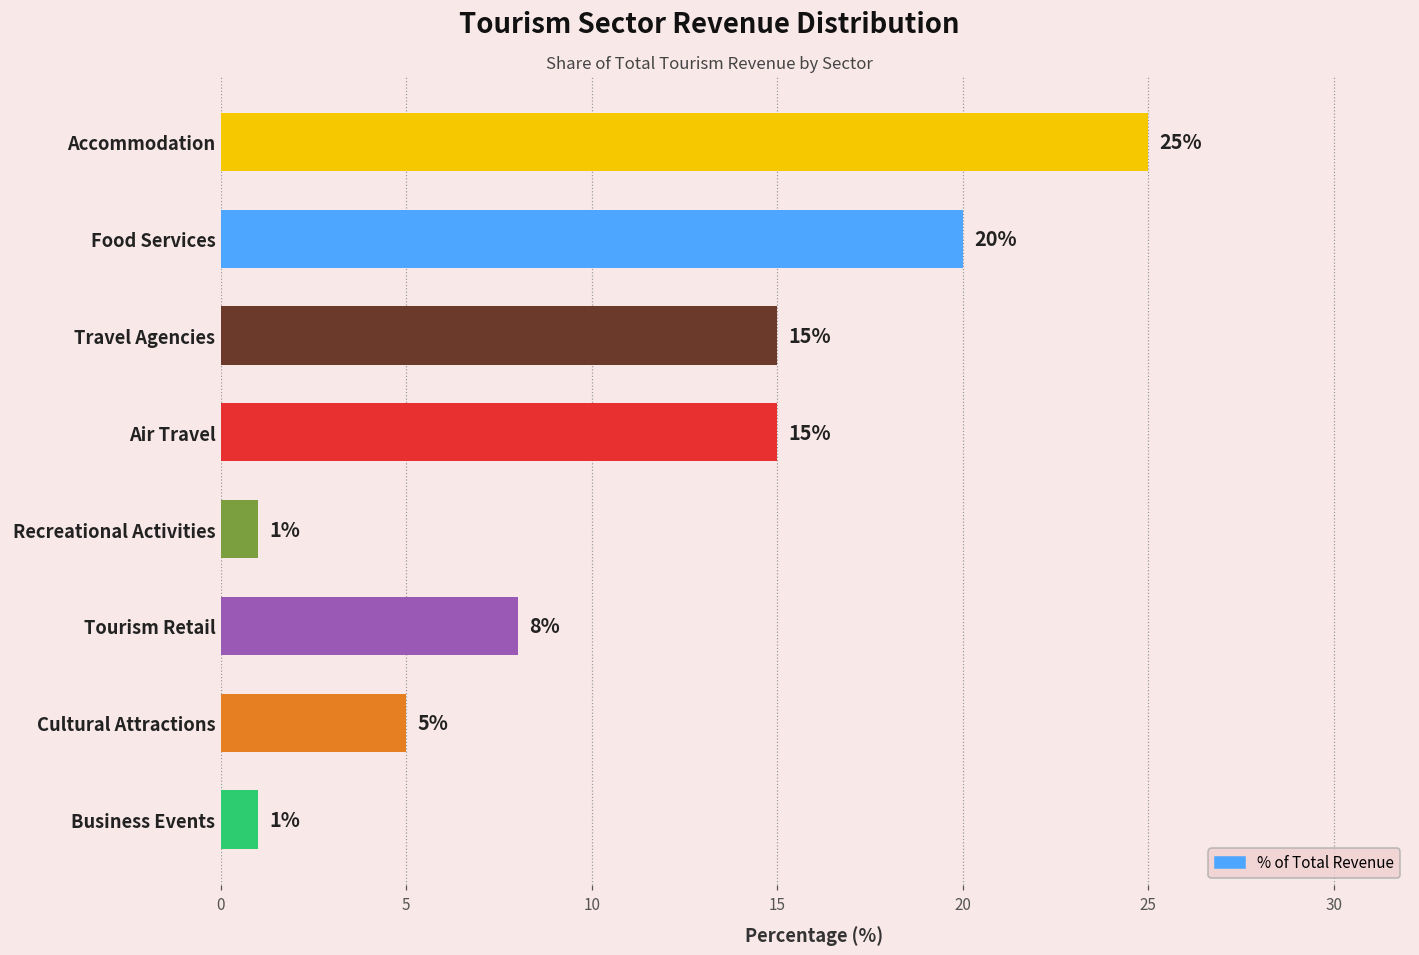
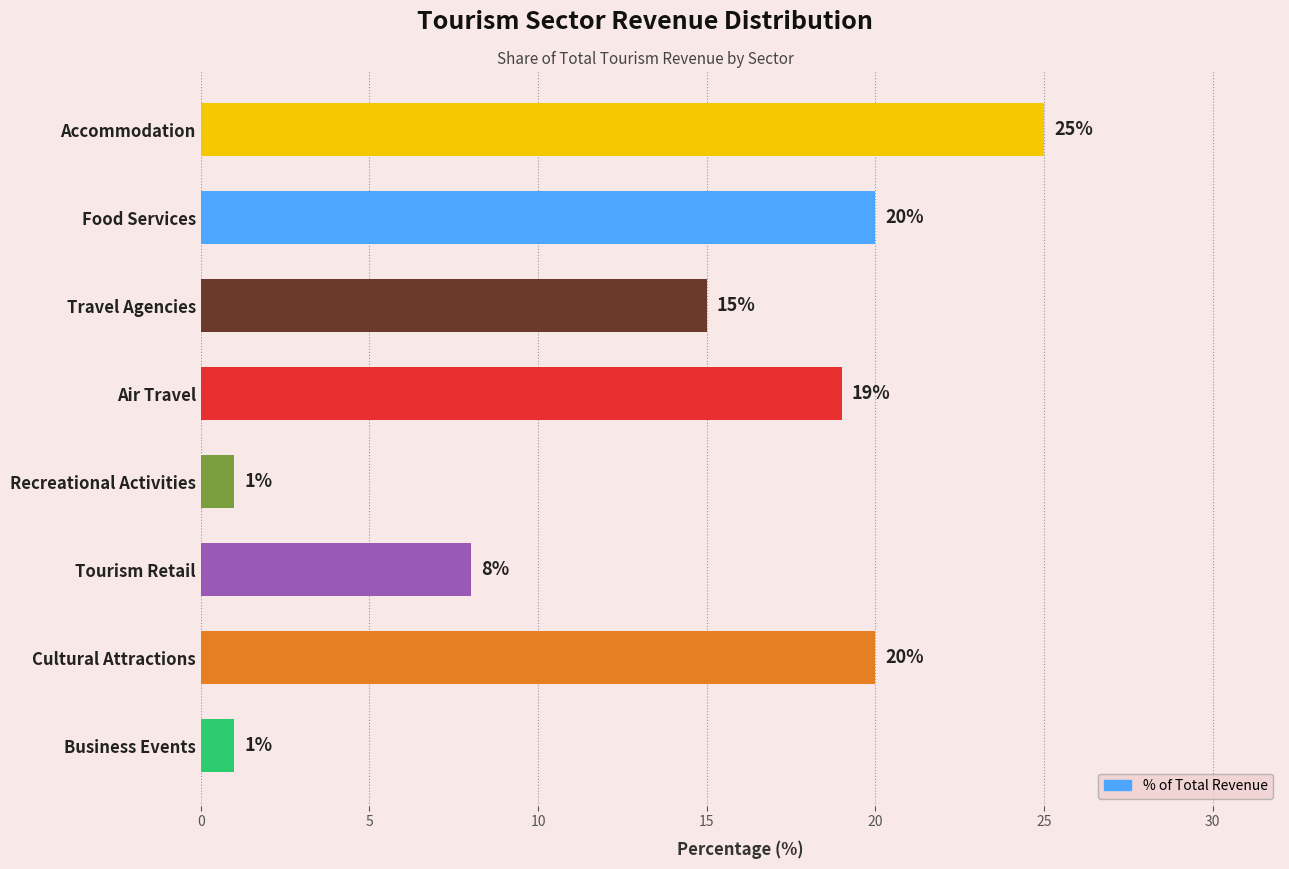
  {
    "Accommodation": "25%",
    "Food Services": "20%",
    "Travel Agencies": "15%",
-   "Air Travel": "15%",
+   "Air Travel": "19%",
    "Recreational Activities": "1%",
    "Tourism Retail": "8%",
-   "Cultural Attractions": "5%",
+   "Cultural Attractions": "20%",
    "Business Events": "1%"
  }
